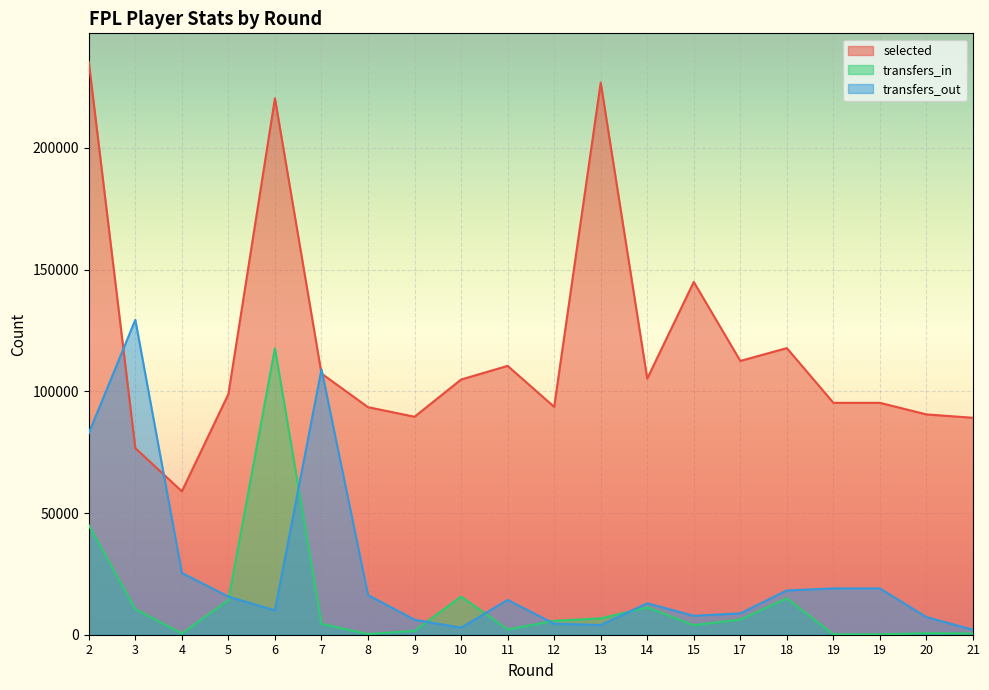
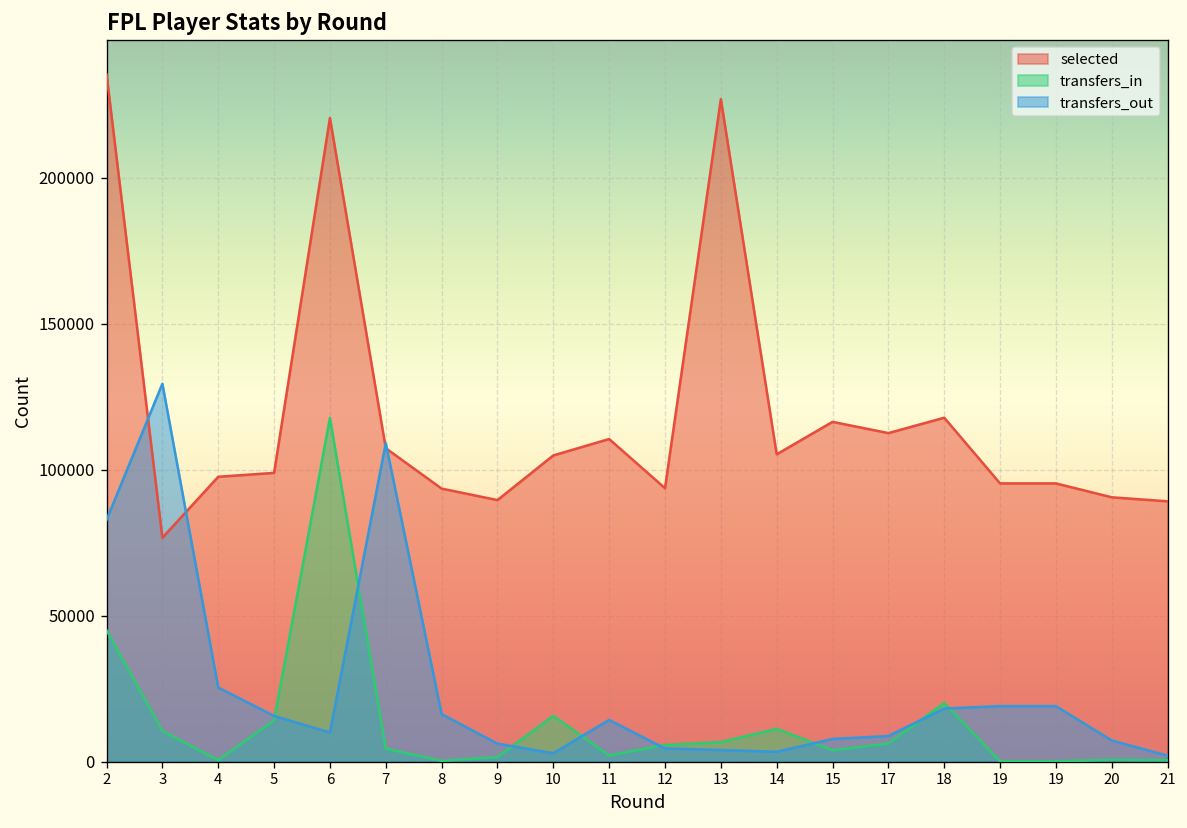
  {
    "selected": {
      "2": 235000,
      "3": 77000,
-     "4": 59000,
+     "4": 98000,
      "5": 99000,
      "6": 220000,
      "7": 107000,
      "8": 93000,
      "9": 90000,
      "10": 105000,
      "11": 110000,
      "12": 94000,
      "13": 227000,
      "14": 105000,
-     "15": 145000,
+     "15": 116000,
      "17": 112000,
      "18": 118000,
      "20": 91000,
      "21": 89000
    },
    "transfers_in": {
      "2": 45000,
      "3": 11000,
      "4": 1000,
      "5": 14000,
      "6": 118000,
      "7": 4000,
      "8": 0,
      "9": 2000,
      "10": 16000,
      "11": 2000,
      "12": 6000,
      "13": 7000,
      "14": 11000,
      "15": 4000,
      "17": 6000,
-     "18": 15000,
+     "18": 20000,
      "20": 1000,
      "21": 1000
    },
    "transfers_out": {
      "2": 83000,
      "3": 129000,
      "4": 25000,
      "5": 16000,
      "6": 10000,
      "7": 109000,
      "8": 16000,
      "9": 6000,
      "10": 3000,
      "11": 14000,
      "12": 5000,
      "13": 4000,
-     "14": 13000,
+     "14": 3000,
      "15": 8000,
      "17": 9000,
      "18": 18000,
      "20": 7000,
      "21": 2000
    }
  }
